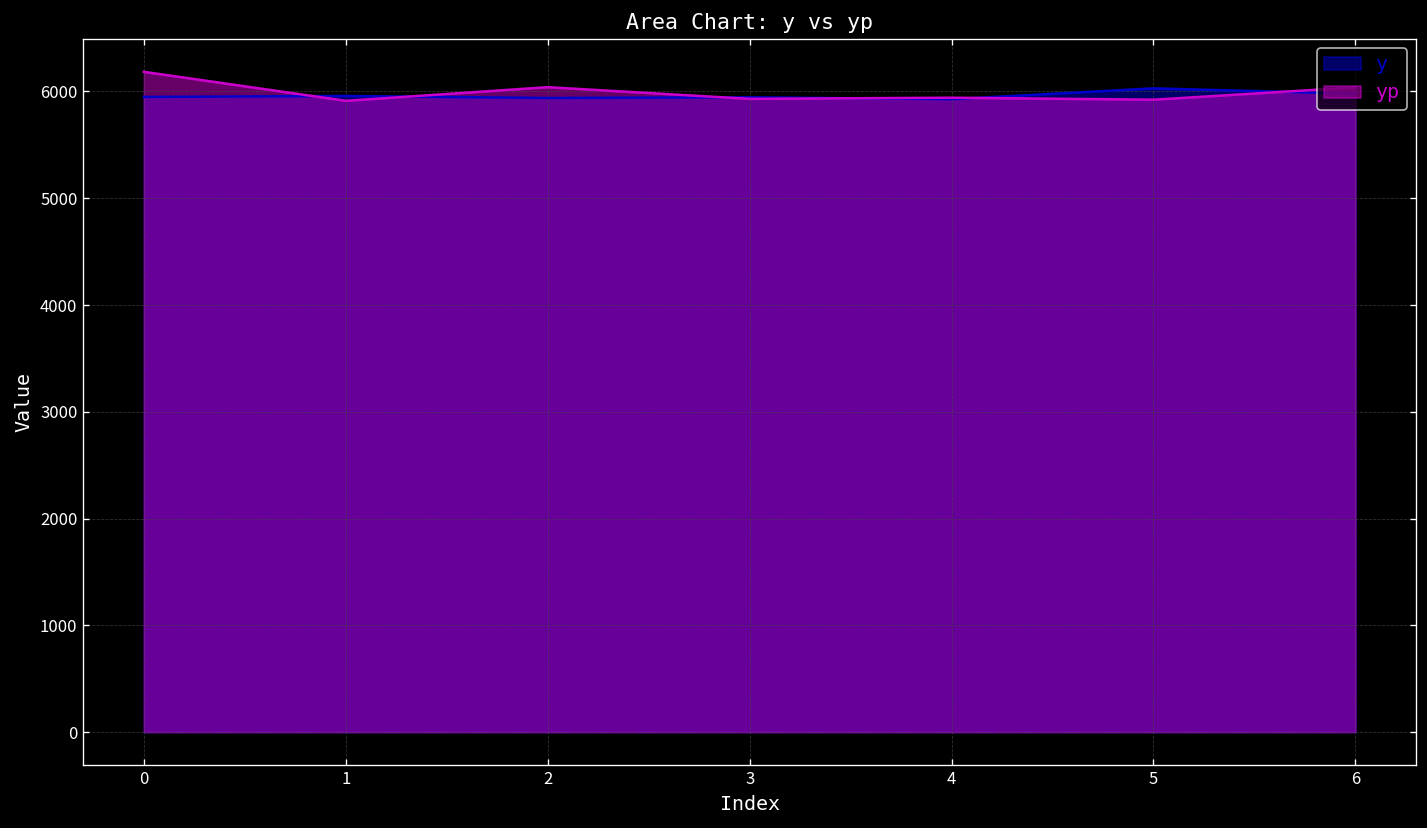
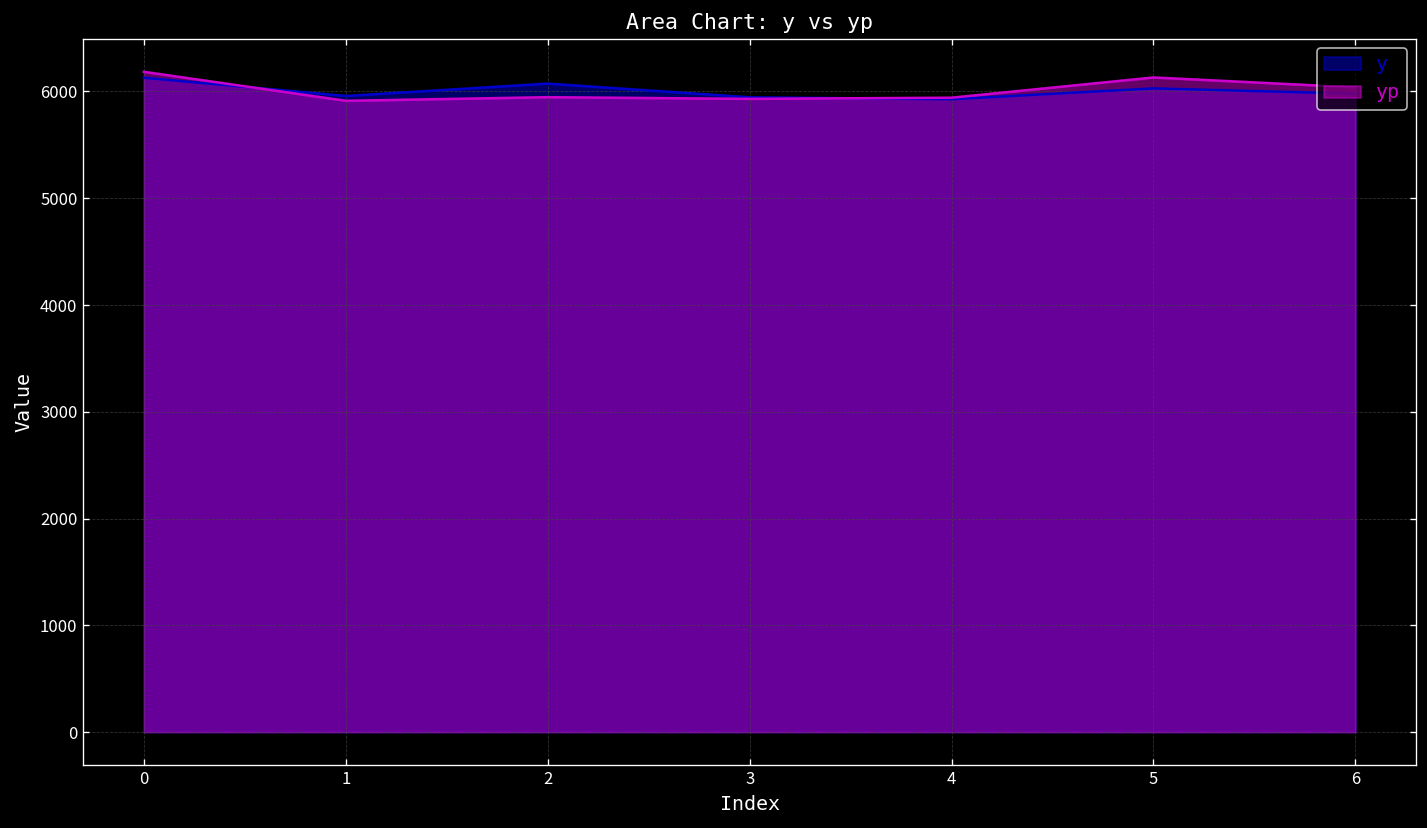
  {
    "y": {
-     "0": 5900,
+     "0": 6100,
      "1": 6000,
-     "2": 5900,
+     "2": 6100,
      "5": 6000
    },
    "yp": {
      "0": 6200,
      "1": 5900,
-     "2": 6000,
-     "5": 5900
+     "2": 5900,
+     "5": 6100
    }
  }
